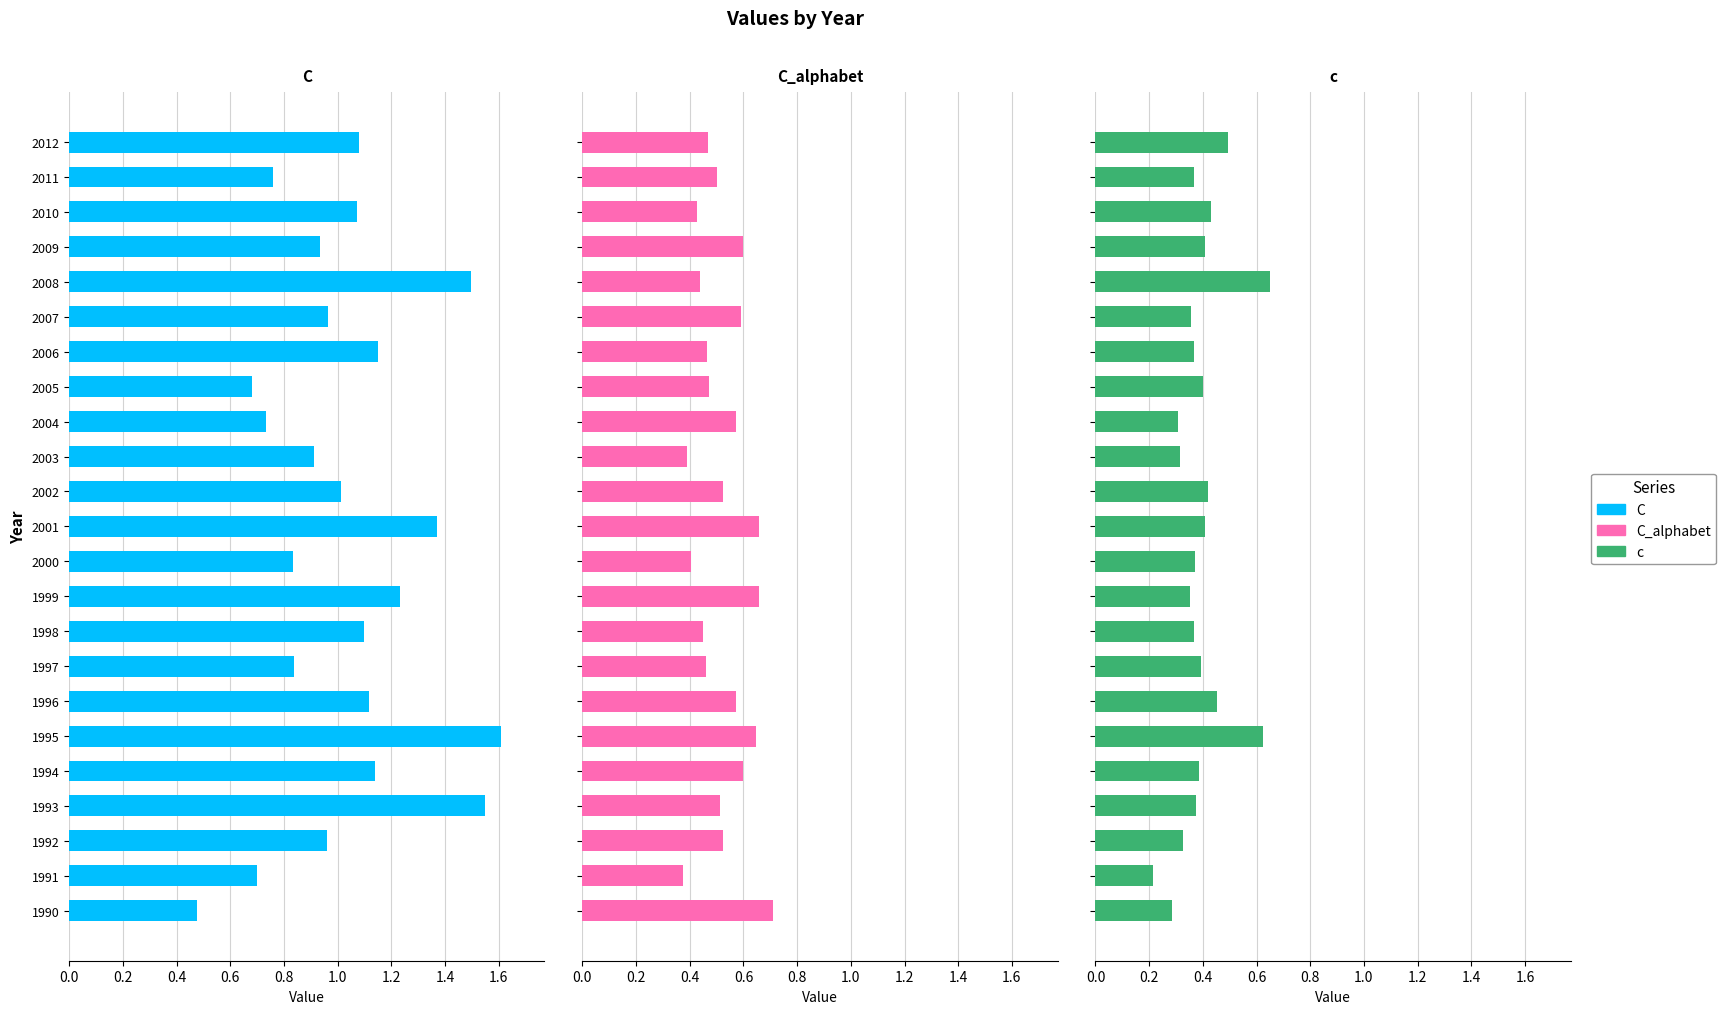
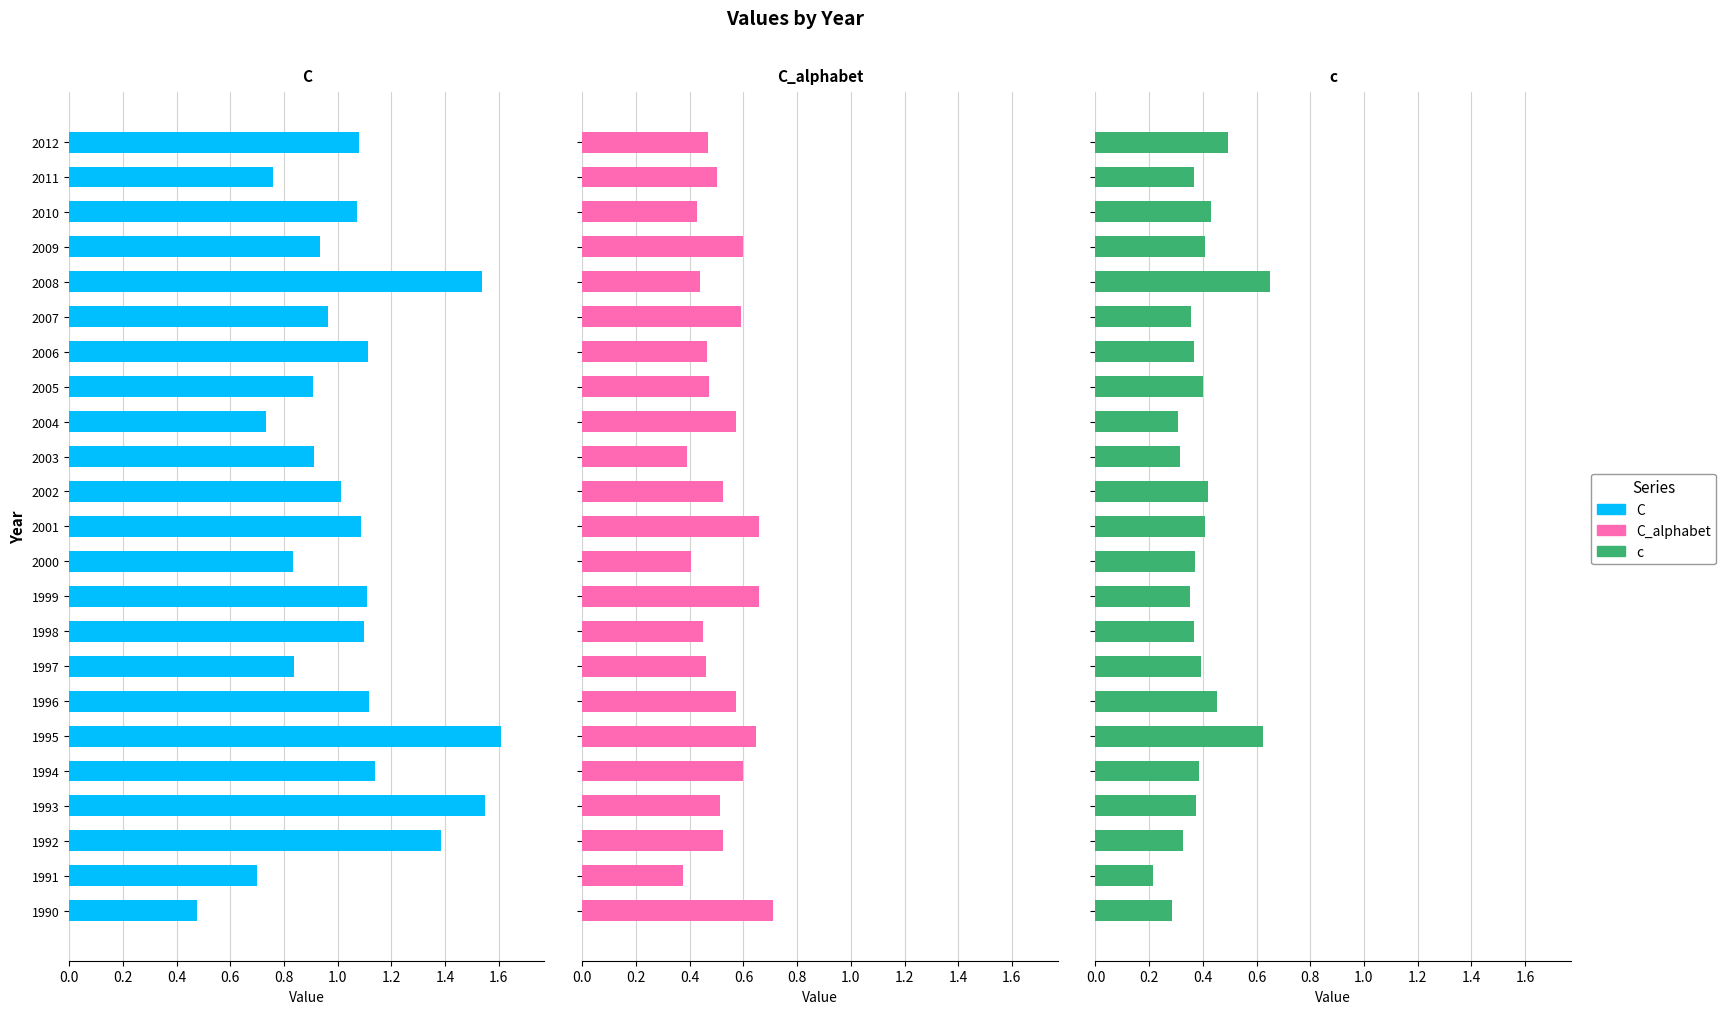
  {
    "C": {
      "2012": 1.08,
      "2011": 0.76,
      "2010": 1.07,
      "2009": 0.94,
-     "2008": 1.50,
+     "2008": 1.54,
      "2007": 0.96,
-     "2006": 1.15,
-     "2005": 0.68,
+     "2006": 1.11,
+     "2005": 0.91,
      "2004": 0.73,
      "2003": 0.91,
      "2002": 1.01,
-     "2001": 1.37,
+     "2001": 1.09,
      "2000": 0.83,
-     "1999": 1.23,
+     "1999": 1.11,
      "1998": 1.10,
      "1997": 0.84,
      "1996": 1.12,
      "1995": 1.61,
      "1994": 1.14,
      "1993": 1.55,
-     "1992": 0.96,
+     "1992": 1.39,
      "1991": 0.70,
      "1990": 0.48
    }
  }
